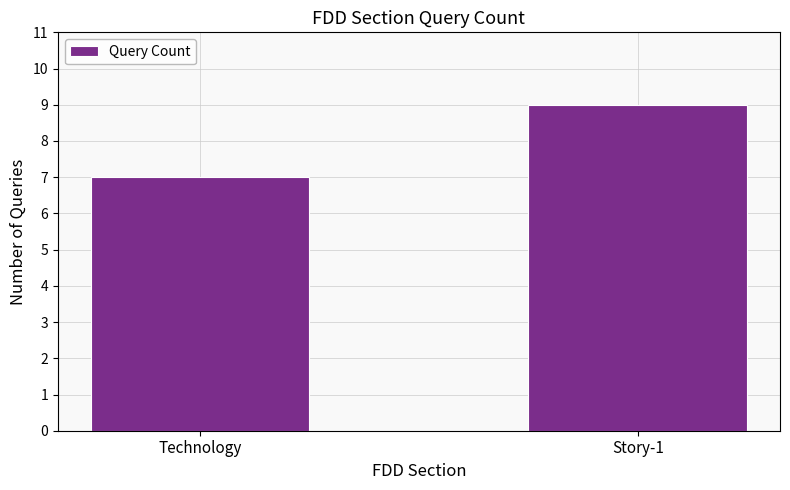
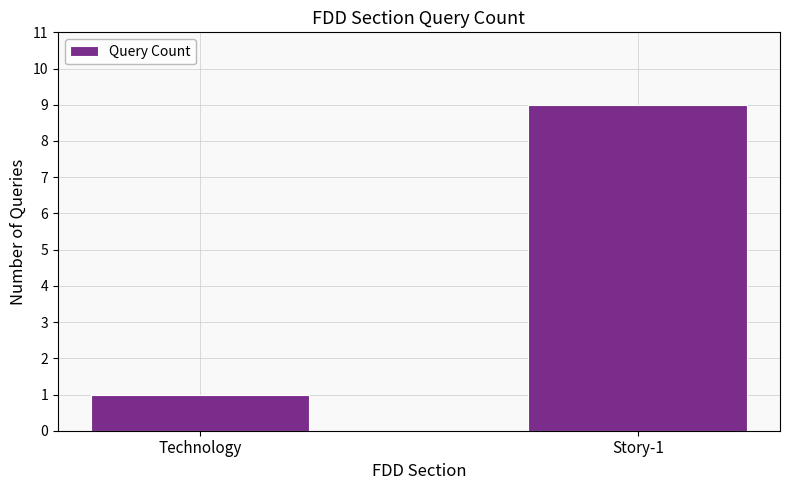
  {
-   "Technology": 7,
+   "Technology": 1,
    "Story-1": 9
  }
